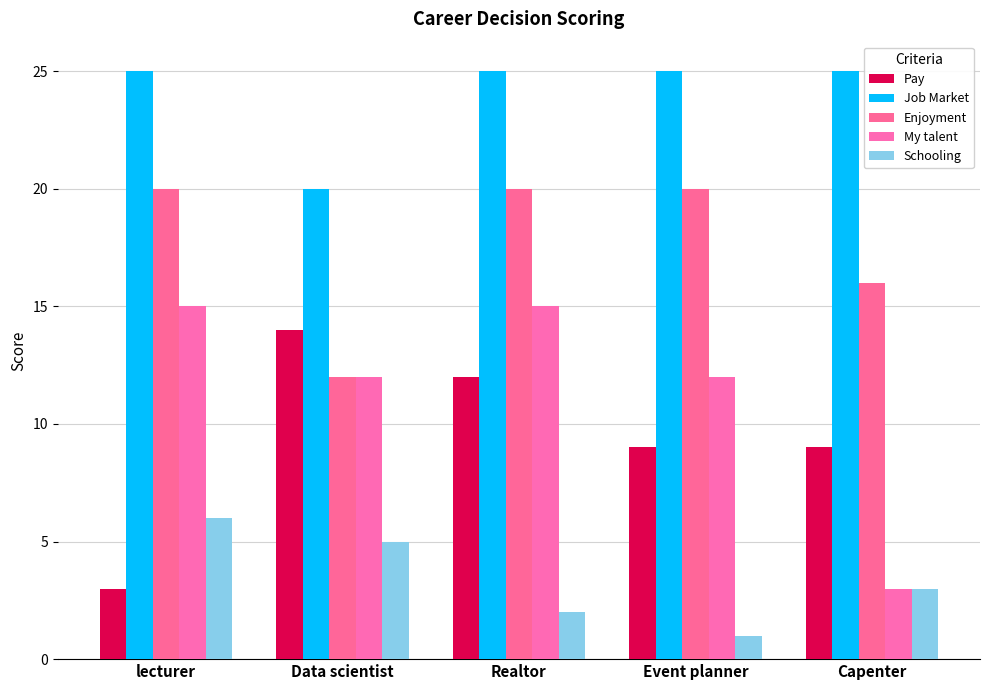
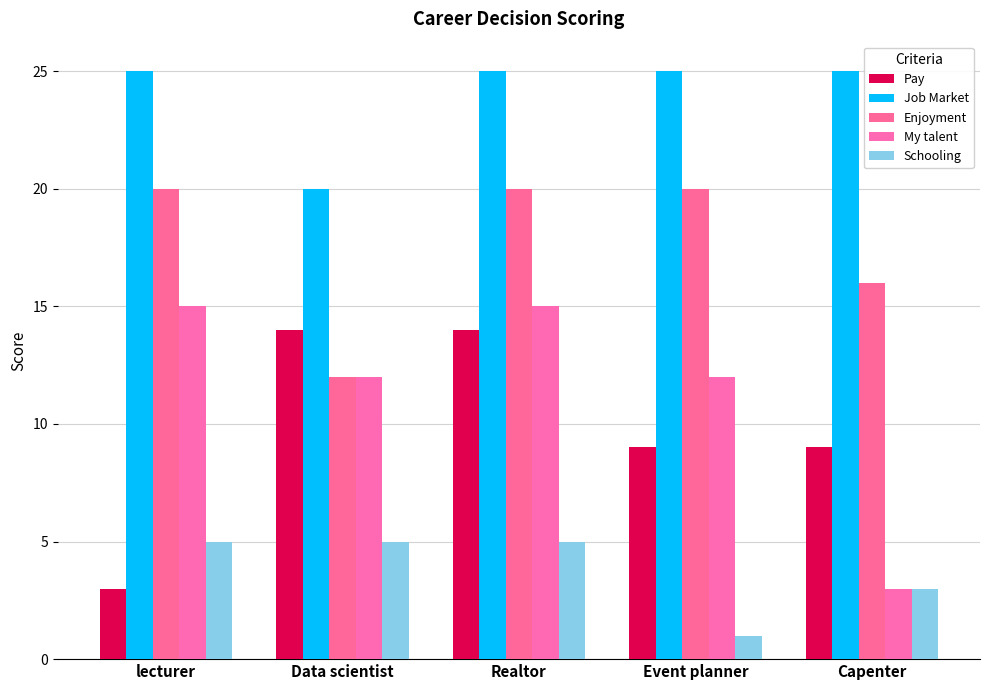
  {
    "Pay": {
      "lecturer": 3,
      "Data scientist": 14,
-     "Realtor": 12,
+     "Realtor": 14,
      "Event planner": 9,
      "Capenter": 9
    },
    "Job Market": {
      "lecturer": 25,
      "Data scientist": 20,
      "Realtor": 25,
      "Event planner": 25,
      "Capenter": 25
    },
    "Schooling": {
-     "lecturer": 6,
+     "lecturer": 5,
      "Data scientist": 5,
-     "Realtor": 2,
+     "Realtor": 5,
      "Event planner": 1,
      "Capenter": 3
    }
  }
